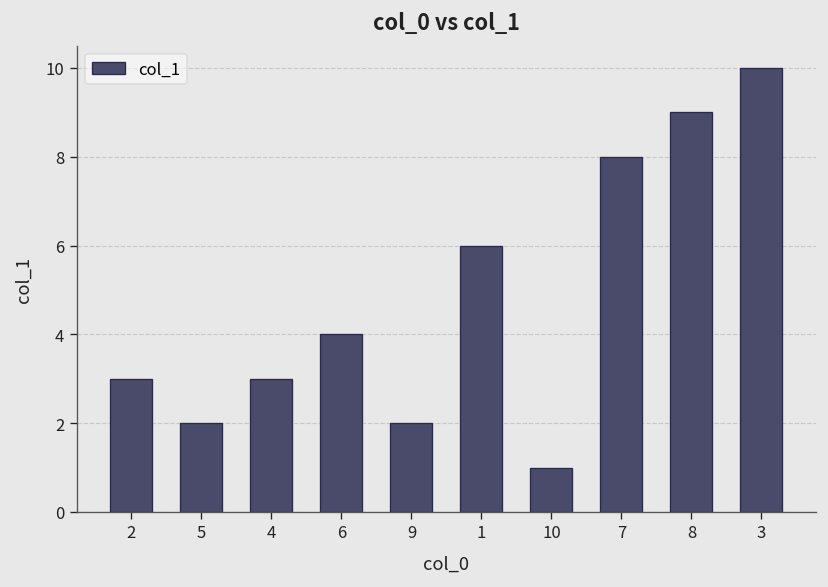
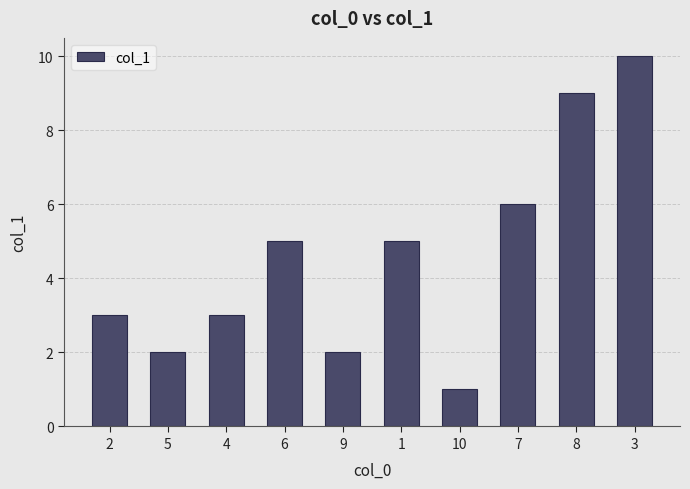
  {
    "2": 3,
    "5": 2,
    "4": 3,
-   "6": 4,
+   "6": 5,
    "9": 2,
-   "1": 6,
+   "1": 5,
    "10": 1,
-   "7": 8,
+   "7": 6,
    "8": 9,
    "3": 10
  }
